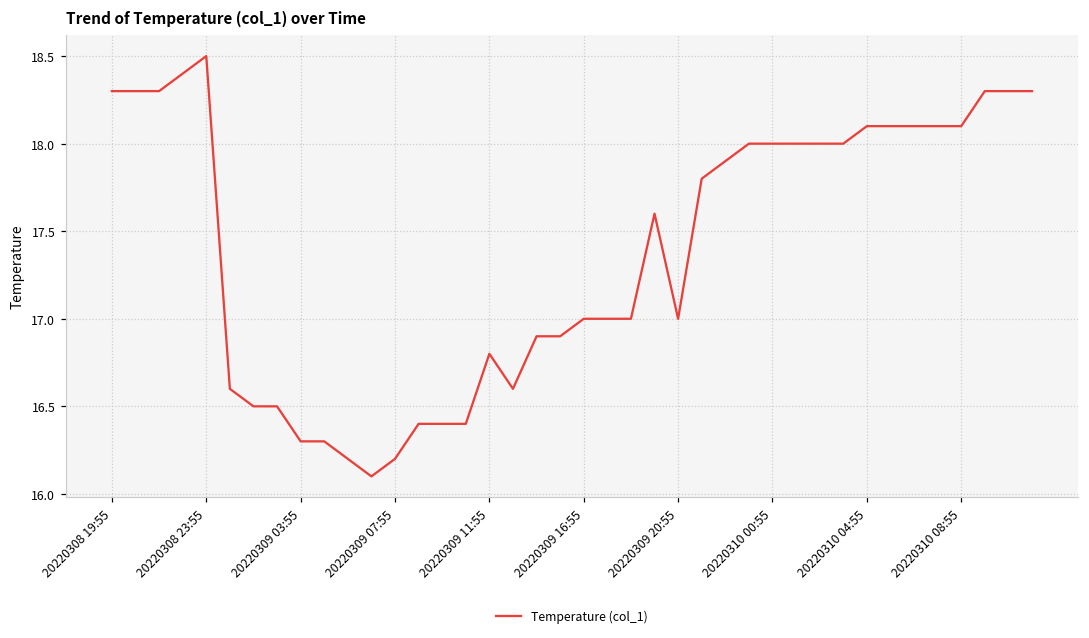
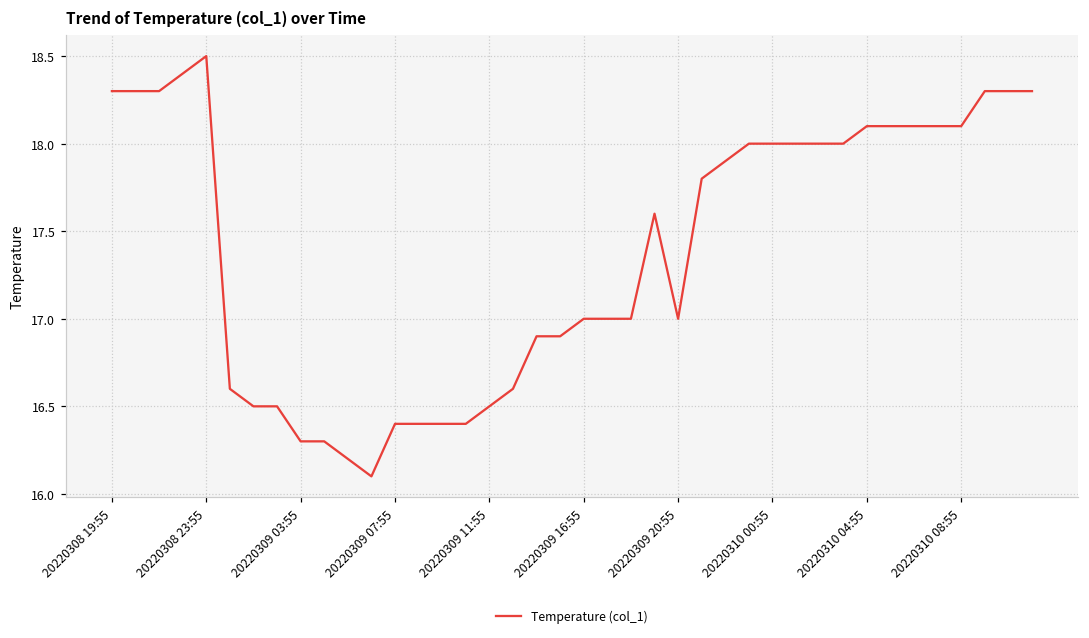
  {
    "20220308 19:55": 18.3,
    "20220308 23:55": 18.5,
    "20220309 03:55": 16.3,
-   "20220309 07:55": 16.2,
-   "20220309 11:55": 16.8,
+   "20220309 07:55": 16.4,
+   "20220309 11:55": 16.5,
    "20220309 16:55": 17.0,
    "20220309 20:55": 17.0,
    "20220310 00:55": 18.0,
    "20220310 04:55": 18.1,
    "20220310 08:55": 18.1
  }
